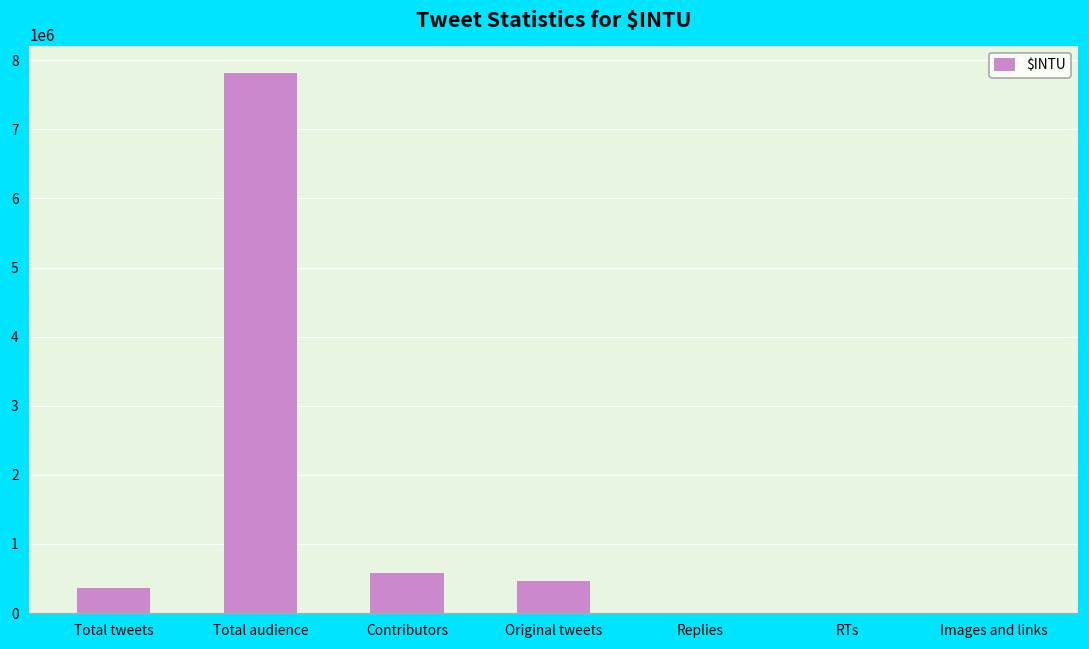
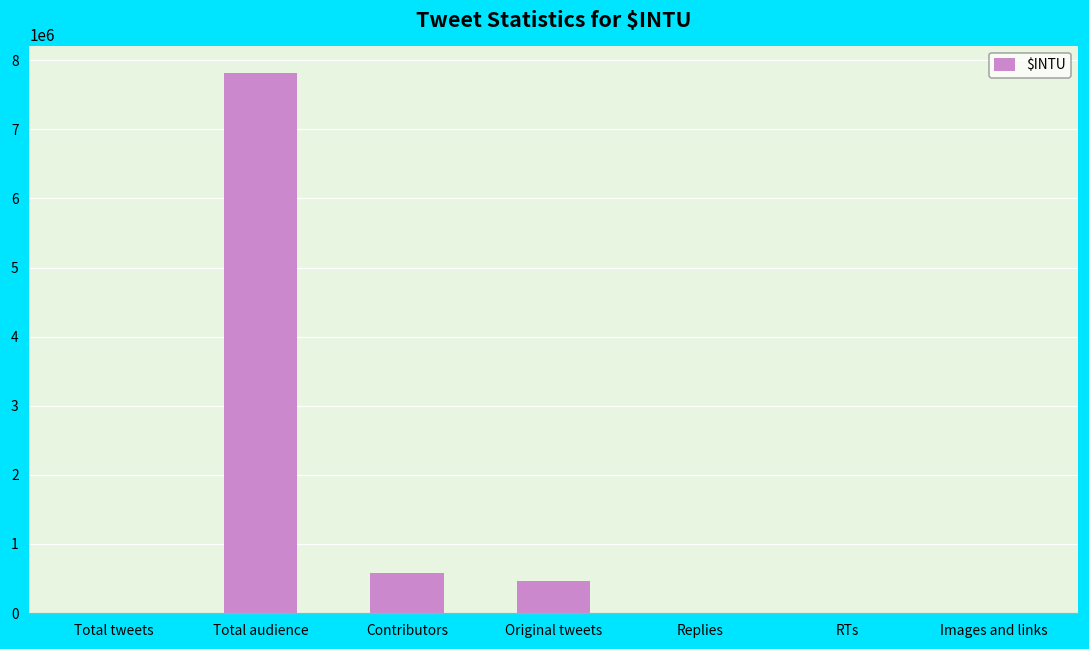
  {
-   "Total tweets": 400000,
+   "Total tweets": 0,
    "Total audience": 7800000,
    "Contributors": 600000,
    "Original tweets": 500000
  }
